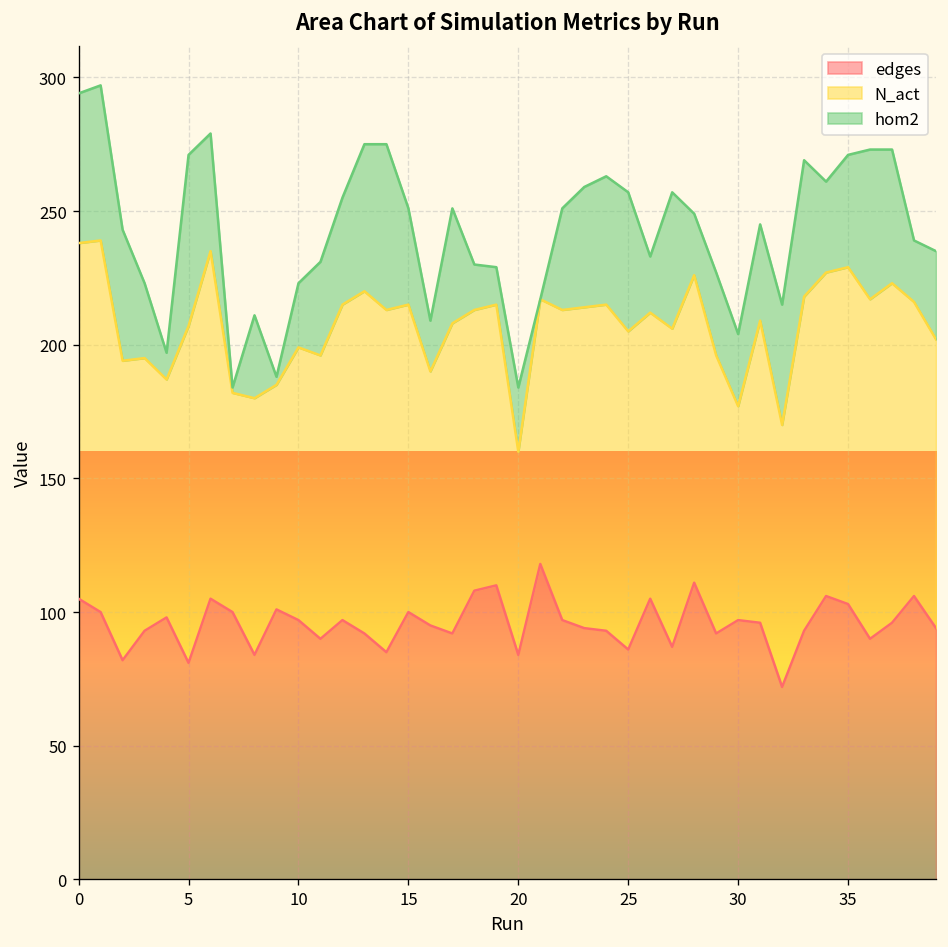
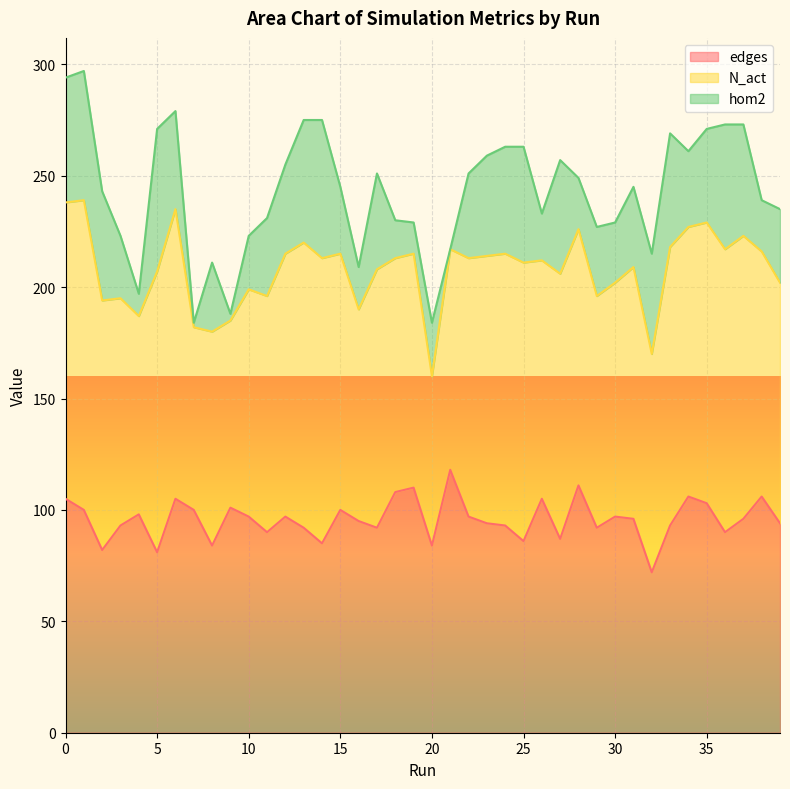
  {
    "edges": {
      "0": 105,
      "5": 81,
      "10": 97,
      "15": 100,
      "20": 84,
      "25": 86,
      "30": 97,
      "35": 103
    },
    "N_act": {
      "0": 133,
      "5": 126,
      "10": 102,
      "15": 115,
      "20": 76,
-     "25": 119,
-     "30": 80,
+     "25": 125,
+     "30": 105,
      "35": 126
    },
    "hom2": {
      "0": 56,
      "5": 64,
      "10": 24,
-     "15": 36,
+     "15": 30,
      "20": 24,
      "25": 52,
      "30": 27,
      "35": 42
    }
  }
